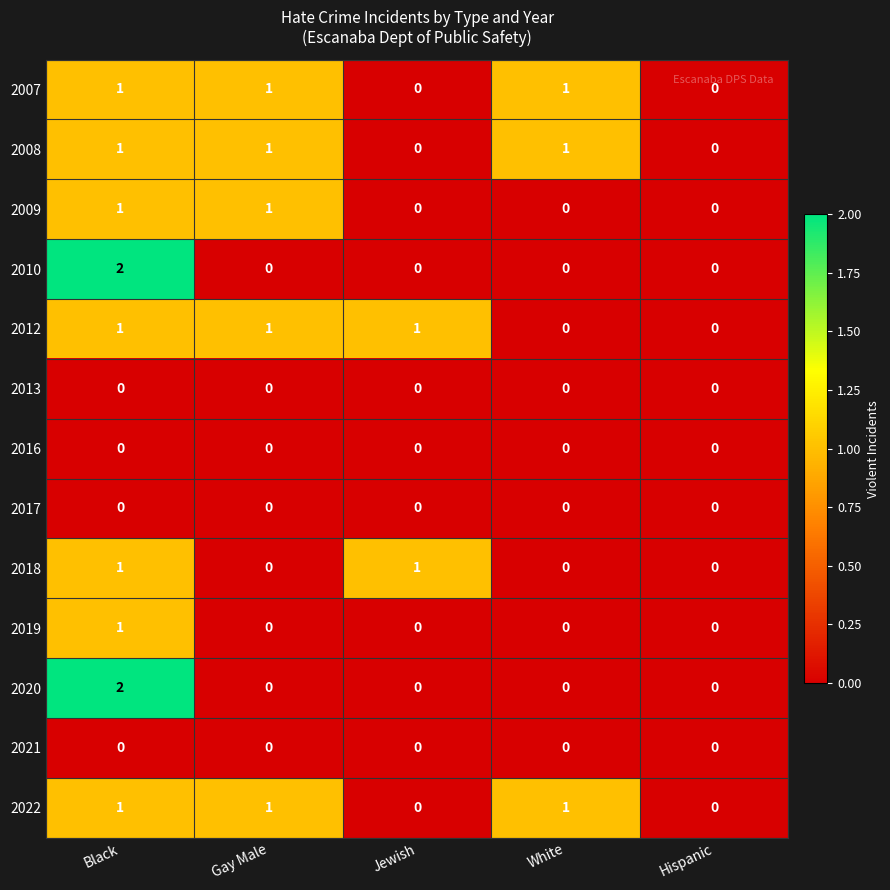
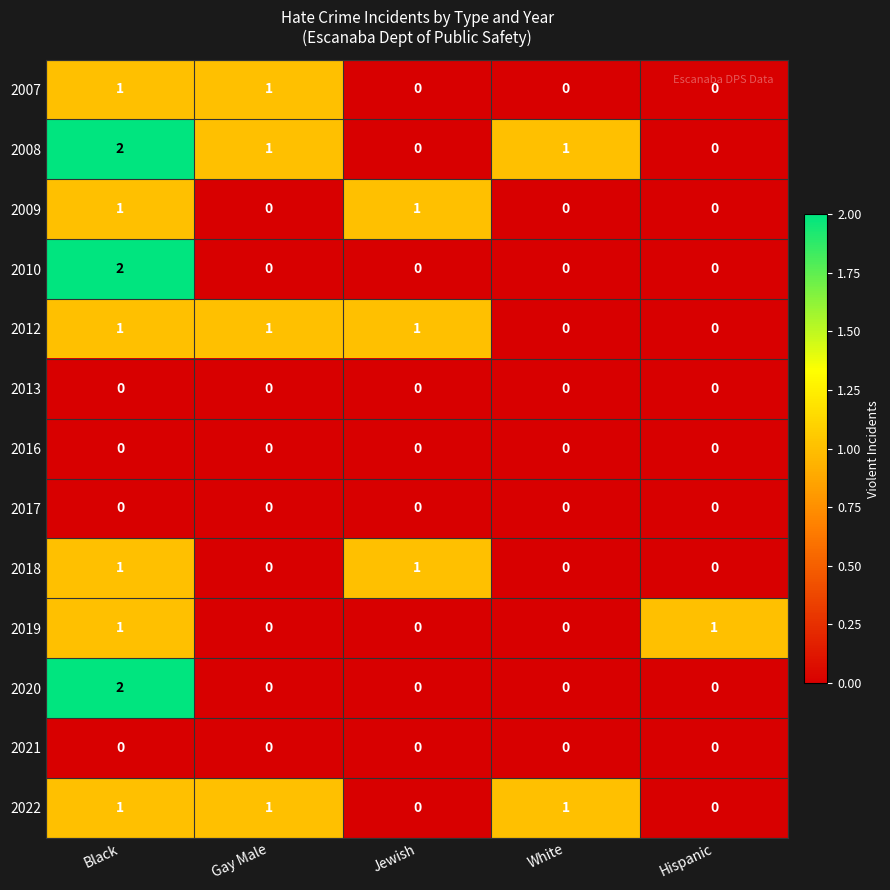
  {
    "2007": {
      "Black": 1,
      "Gay Male": 1,
      "Jewish": 0,
-     "White": 1
+     "White": 0
    },
    "2008": {
-     "Black": 1,
+     "Black": 2,
      "Gay Male": 1,
      "Jewish": 0,
      "White": 1,
      "Hispanic": 0
    },
    "2009": {
      "Black": 1,
-     "Gay Male": 1,
-     "Jewish": 0,
+     "Gay Male": 0,
+     "Jewish": 1,
      "White": 0,
      "Hispanic": 0
    },
    "2010": {
      "Black": 2,
      "Gay Male": 0,
      "Jewish": 0,
      "White": 0,
      "Hispanic": 0
    },
    "2012": {
      "Black": 1,
      "Gay Male": 1,
      "Jewish": 1,
      "White": 0,
      "Hispanic": 0
    },
    "2013": {
      "Black": 0,
      "Gay Male": 0,
      "Jewish": 0,
      "White": 0,
      "Hispanic": 0
    },
    "2016": {
      "Black": 0,
      "Gay Male": 0,
      "Jewish": 0,
      "White": 0,
      "Hispanic": 0
    },
    "2017": {
      "Black": 0,
      "Gay Male": 0,
      "Jewish": 0,
      "White": 0,
      "Hispanic": 0
    },
    "2018": {
      "Black": 1,
      "Gay Male": 0,
      "Jewish": 1,
      "White": 0,
      "Hispanic": 0
    },
    "2019": {
      "Black": 1,
      "Gay Male": 0,
      "Jewish": 0,
      "White": 0,
-     "Hispanic": 0
+     "Hispanic": 1
    },
    "2020": {
      "Black": 2,
      "Gay Male": 0,
      "Jewish": 0,
      "White": 0,
      "Hispanic": 0
    },
    "2021": {
      "Black": 0,
      "Gay Male": 0,
      "Jewish": 0,
      "White": 0,
      "Hispanic": 0
    },
    "2022": {
      "Black": 1,
      "Gay Male": 1,
      "Jewish": 0,
      "White": 1,
      "Hispanic": 0
    }
  }
